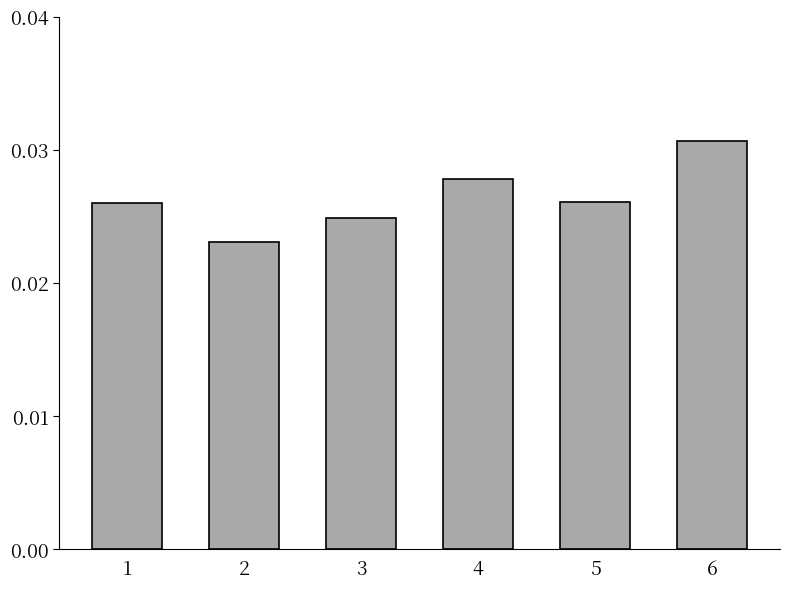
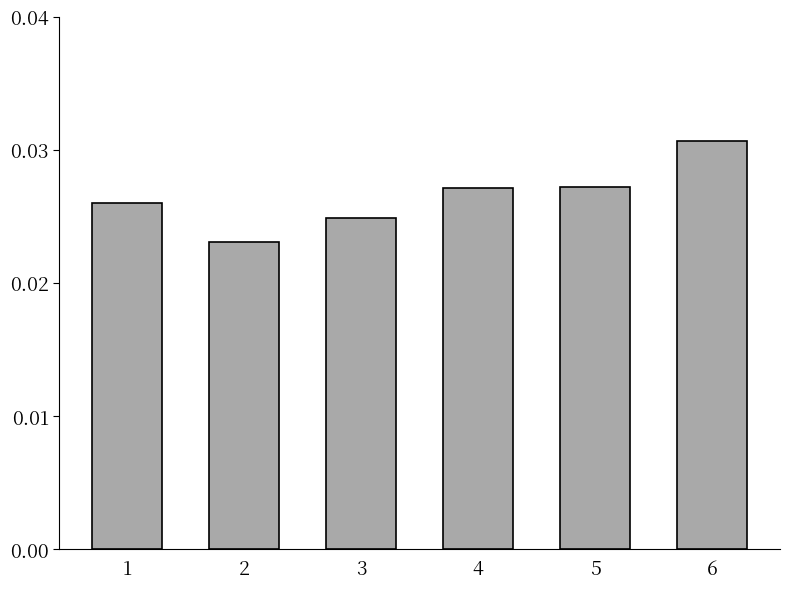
  {
    "1": 0.0260,
    "2": 0.0231,
    "3": 0.0248,
-   "4": 0.0278,
-   "5": 0.0261,
+   "4": 0.0271,
+   "5": 0.0272,
    "6": 0.0306
  }
